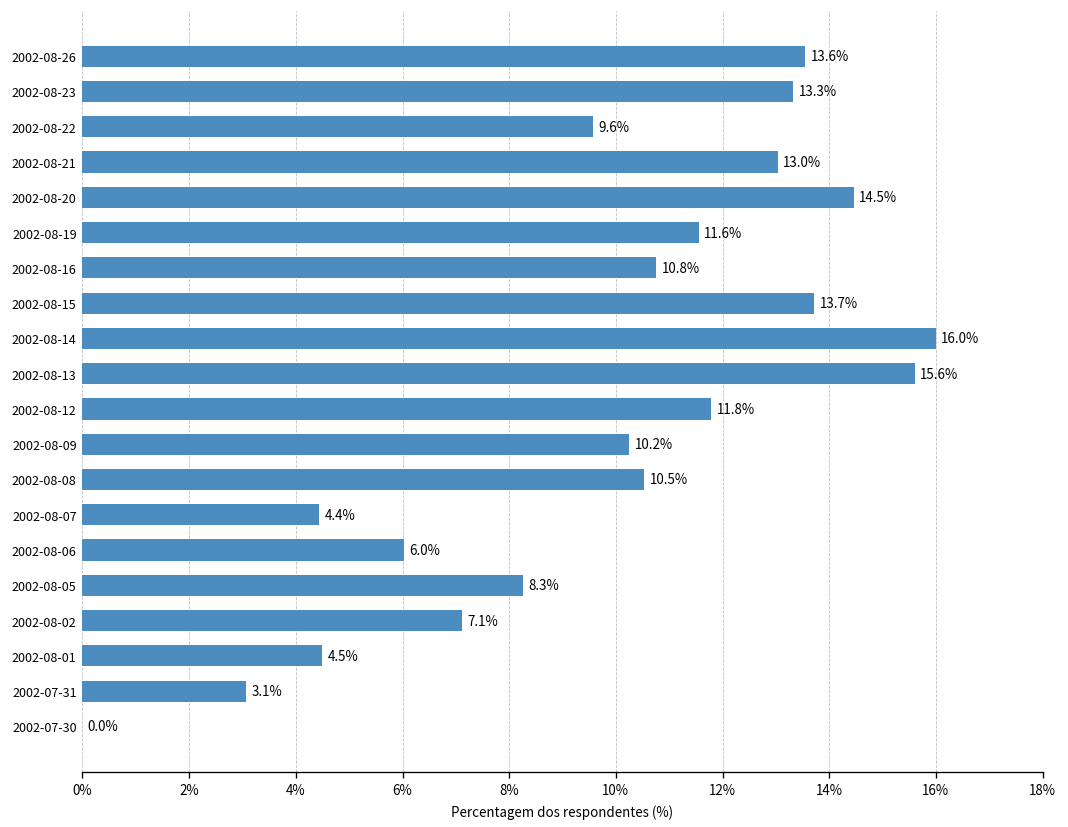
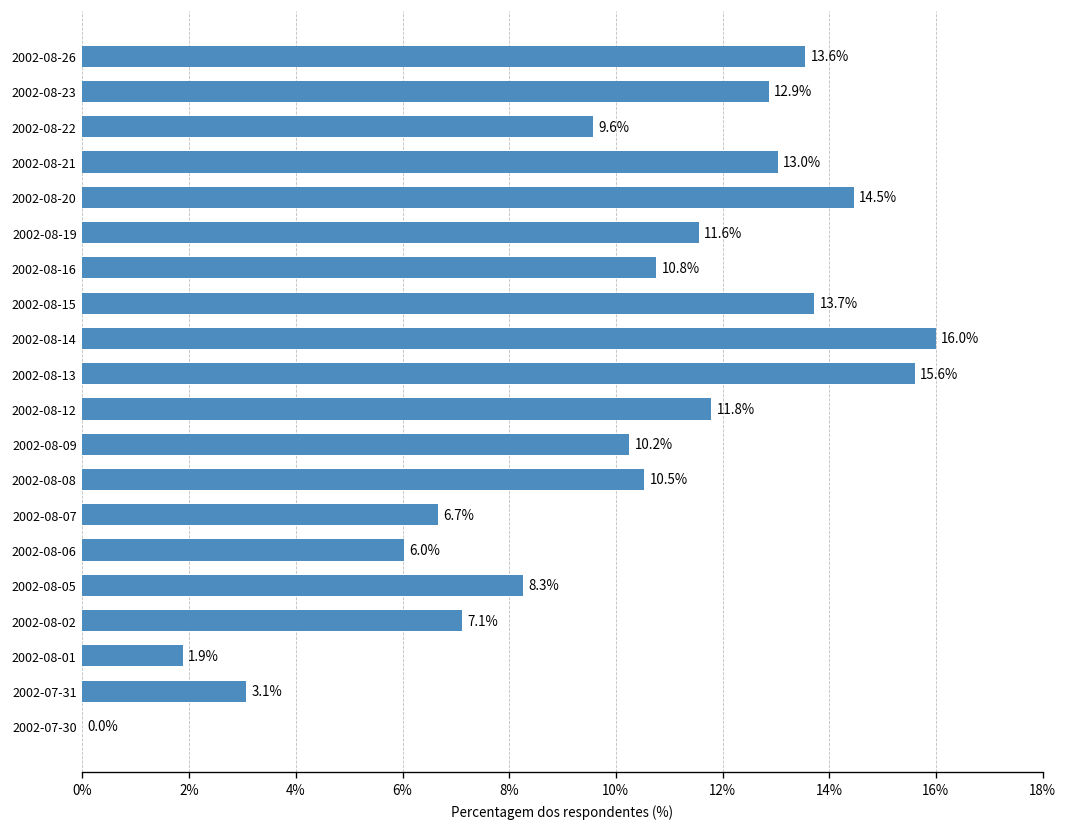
  {
    "2002-08-26": "13.6%",
-   "2002-08-23": "13.3%",
+   "2002-08-23": "12.9%",
    "2002-08-22": "9.6%",
    "2002-08-21": "13.0%",
    "2002-08-20": "14.5%",
    "2002-08-19": "11.6%",
    "2002-08-16": "10.8%",
    "2002-08-15": "13.7%",
    "2002-08-14": "16.0%",
    "2002-08-13": "15.6%",
    "2002-08-12": "11.8%",
    "2002-08-09": "10.2%",
    "2002-08-08": "10.5%",
-   "2002-08-07": "4.4%",
+   "2002-08-07": "6.7%",
    "2002-08-06": "6.0%",
    "2002-08-05": "8.3%",
    "2002-08-02": "7.1%",
-   "2002-08-01": "4.5%",
+   "2002-08-01": "1.9%",
    "2002-07-31": "3.1%",
    "2002-07-30": "0.0%"
  }
